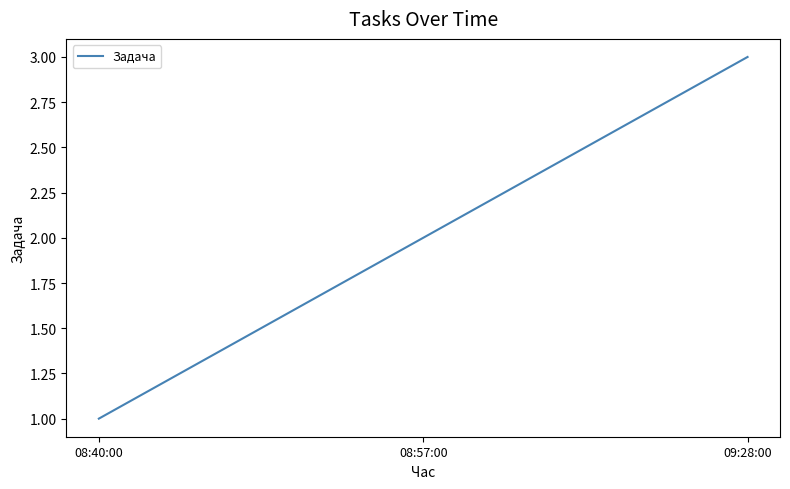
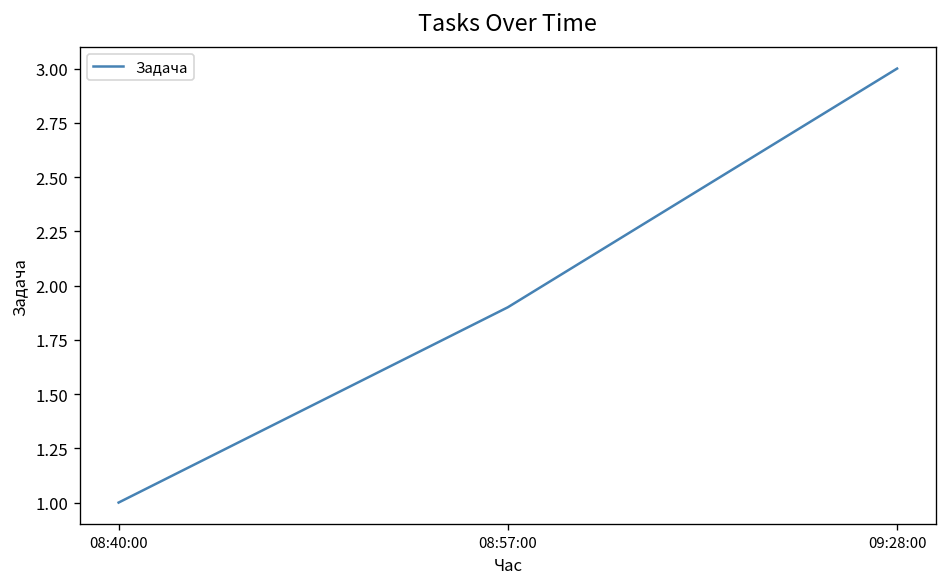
  {
    "08:40:00": 1.0,
-   "08:57:00": 2.0,
+   "08:57:00": 1.9,
    "09:28:00": 3.0
  }
